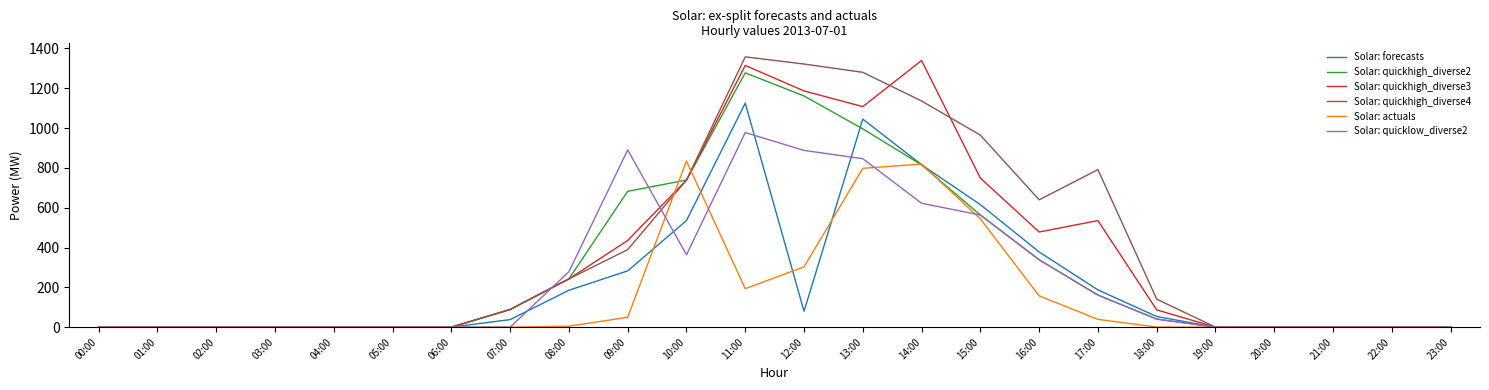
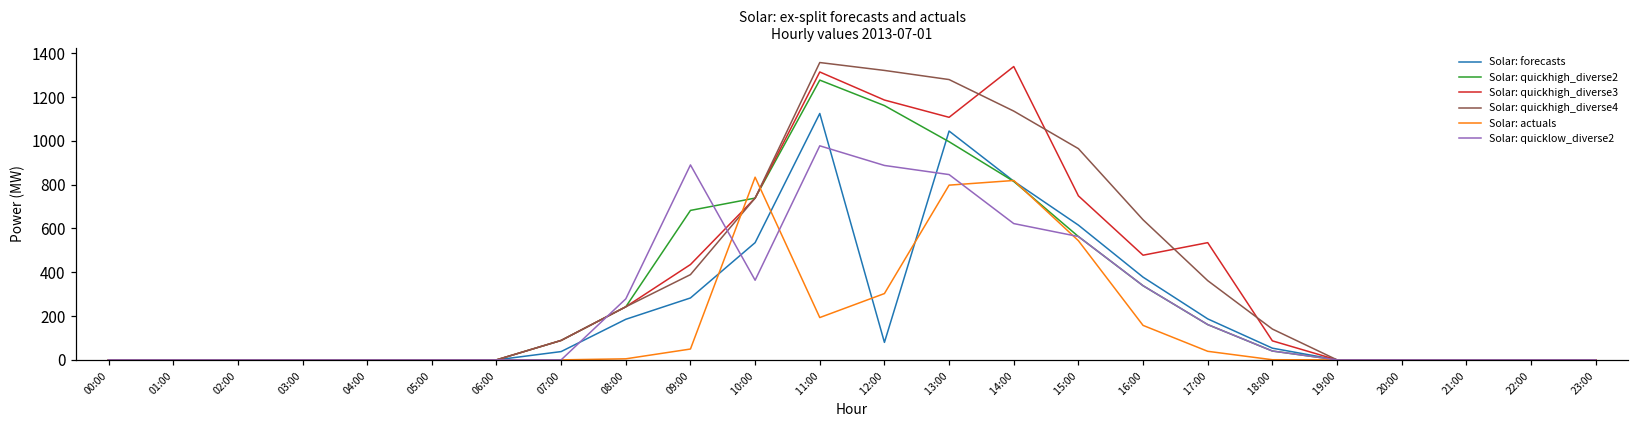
  {
    "Solar: forecasts": {
      "07:00": 40,
      "08:00": 190,
      "09:00": 280,
      "10:00": 540,
      "11:00": 1130,
      "12:00": 80,
      "13:00": 1040,
      "15:00": 620,
      "16:00": 380,
      "17:00": 190,
      "18:00": 50
    },
    "Solar: quickhigh_diverse2": {
      "09:00": 680,
      "11:00": 1280,
      "12:00": 1160,
      "13:00": 1000
    },
    "Solar: quickhigh_diverse3": {
      "09:00": 440,
      "11:00": 1310,
      "12:00": 1190,
      "13:00": 1110,
      "14:00": 1340,
      "15:00": 750,
      "16:00": 480,
      "17:00": 540,
      "18:00": 90
    },
    "Solar: quickhigh_diverse4": {
      "09:00": 390,
      "11:00": 1360,
      "12:00": 1320,
      "13:00": 1280,
      "14:00": 1140,
      "15:00": 960,
      "16:00": 640,
-     "17:00": 790,
+     "17:00": 360,
      "18:00": 140
    },
    "Solar: actuals": {
      "08:00": 0,
      "09:00": 50,
      "10:00": 830,
      "11:00": 190,
      "12:00": 300,
      "13:00": 800,
      "15:00": 540,
      "16:00": 160,
      "17:00": 40,
      "18:00": 0
    },
    "Solar: quicklow_diverse2": {
      "08:00": 280,
      "09:00": 890,
      "10:00": 360,
      "11:00": 980,
      "12:00": 890,
      "13:00": 850,
      "14:00": 620
    }
  }
